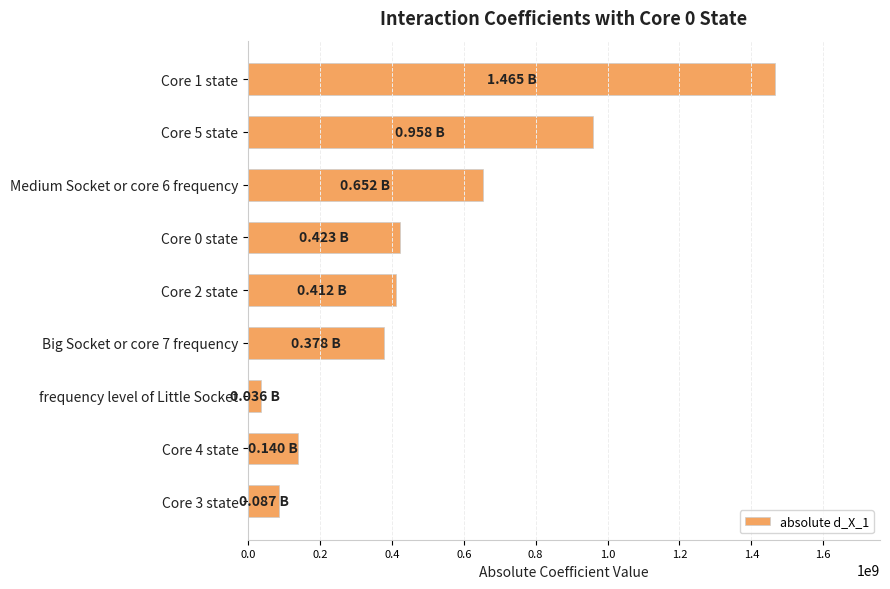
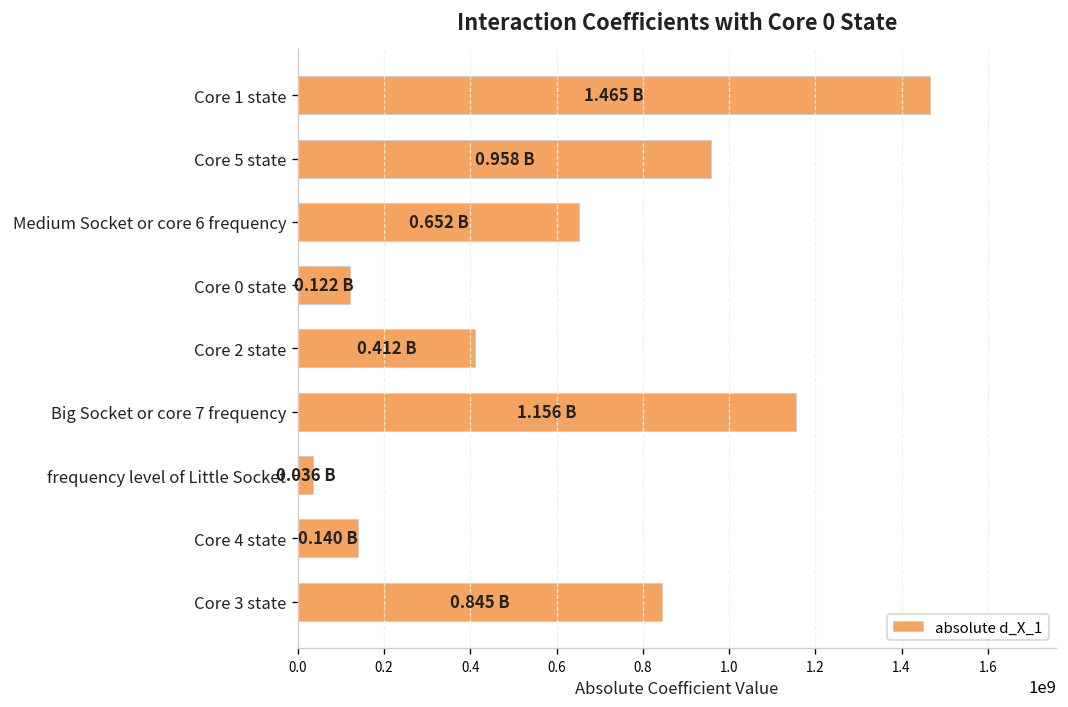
  {
-   "Core 0 state": 0.423,
-   "Big Socket or core 7 frequency": 0.378,
-   "Core 3 state": 0.087
+   "Core 0 state": 0.122,
+   "Big Socket or core 7 frequency": 1.156,
+   "Core 3 state": 0.845
  }
